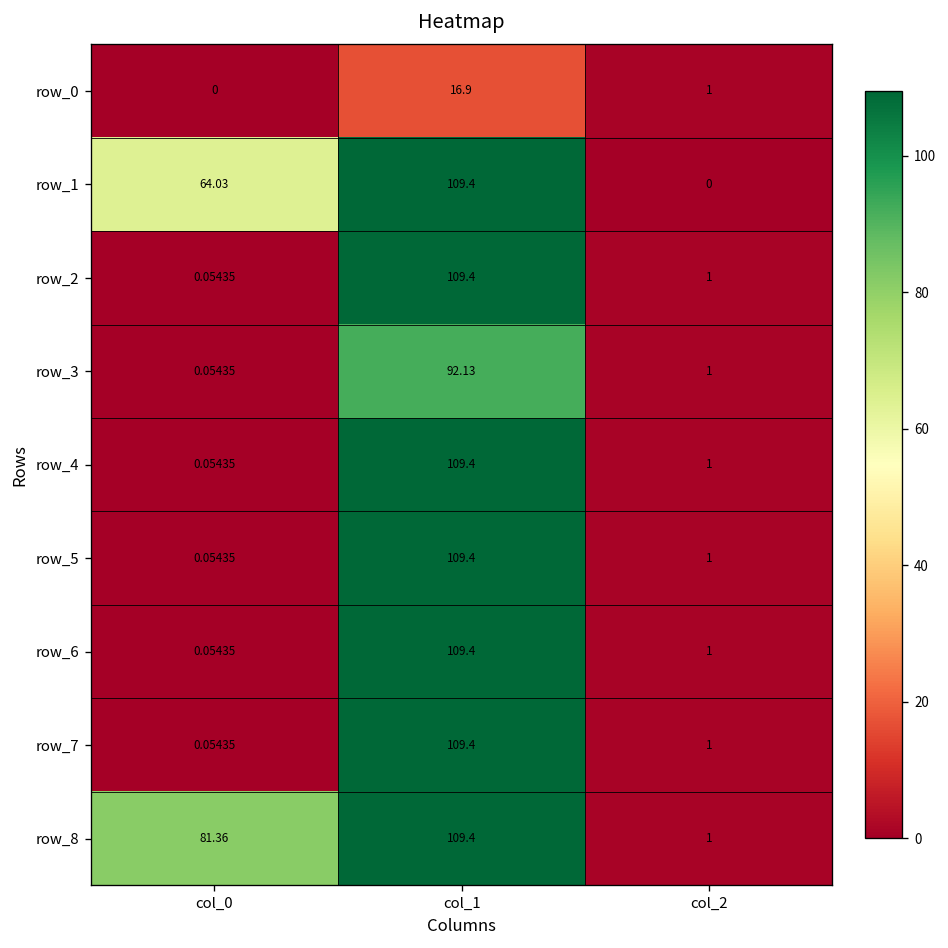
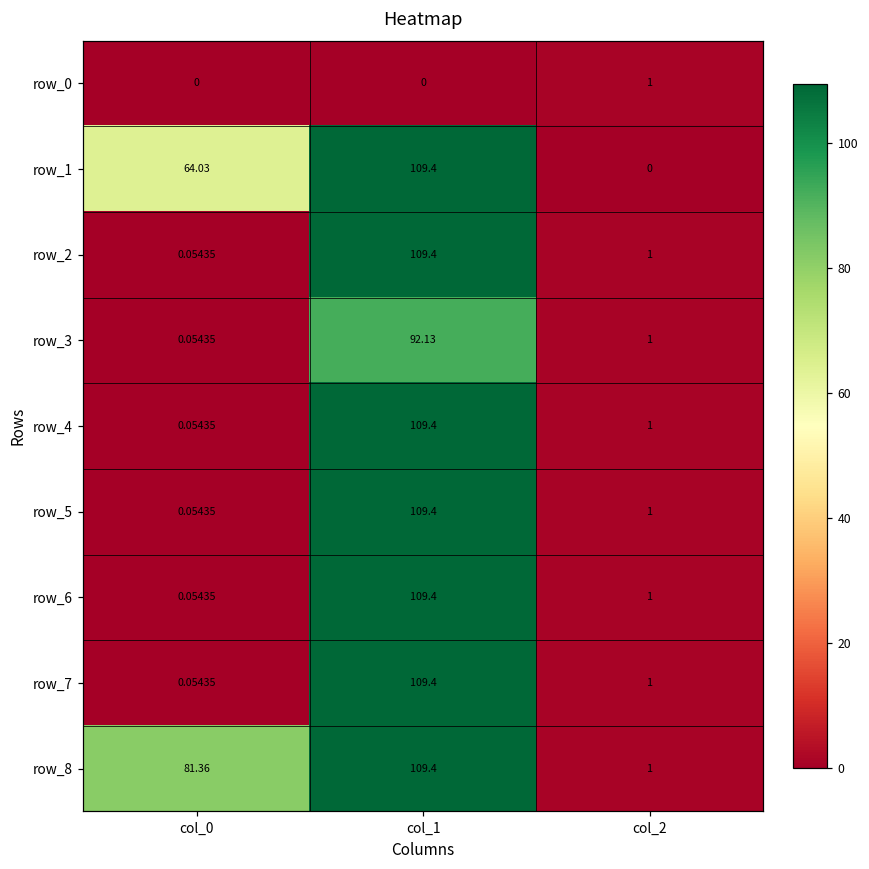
  {
    "row_0": {
      "col_0": 0,
-     "col_1": 16.9,
+     "col_1": 0,
      "col_2": 1
    },
    "row_1": {
      "col_0": 64.03,
      "col_1": 109.4,
      "col_2": 0
    },
    "row_2": {
      "col_0": 0.05435,
      "col_1": 109.4,
      "col_2": 1
    },
    "row_3": {
      "col_0": 0.05435,
      "col_1": 92.13,
      "col_2": 1
    },
    "row_4": {
      "col_0": 0.05435,
      "col_1": 109.4,
      "col_2": 1
    },
    "row_5": {
      "col_0": 0.05435,
      "col_1": 109.4,
      "col_2": 1
    },
    "row_6": {
      "col_0": 0.05435,
      "col_1": 109.4,
      "col_2": 1
    },
    "row_7": {
      "col_0": 0.05435,
      "col_1": 109.4,
      "col_2": 1
    },
    "row_8": {
      "col_0": 81.36,
      "col_1": 109.4,
      "col_2": 1
    }
  }
